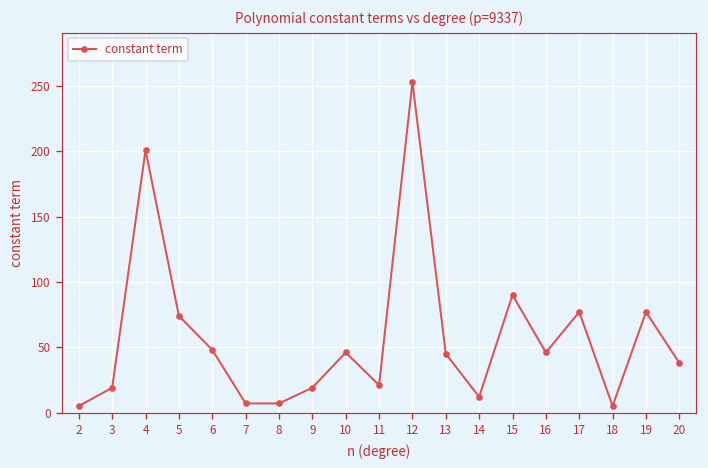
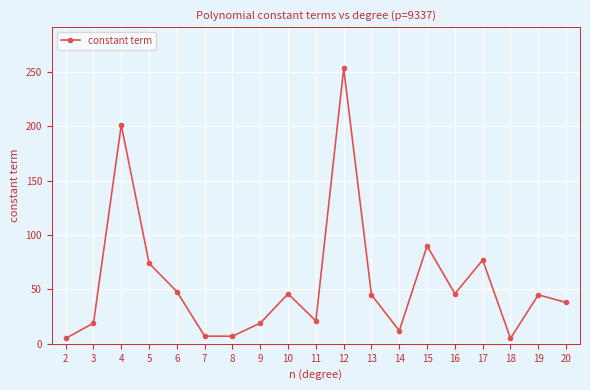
  {
    "2": 5,
    "3": 19,
    "4": 201,
    "5": 74,
    "6": 48,
    "7": 7,
    "8": 7,
    "9": 19,
    "10": 46,
    "11": 21,
    "12": 253,
    "13": 45,
    "14": 12,
    "15": 90,
    "16": 46,
    "17": 77,
    "18": 5,
-   "19": 77,
+   "19": 45,
    "20": 38
  }
